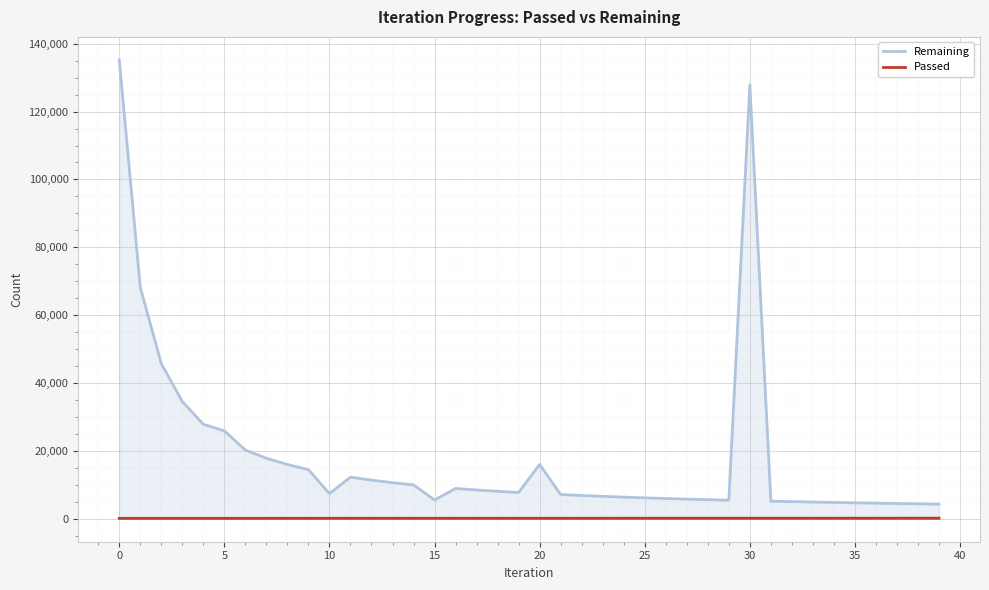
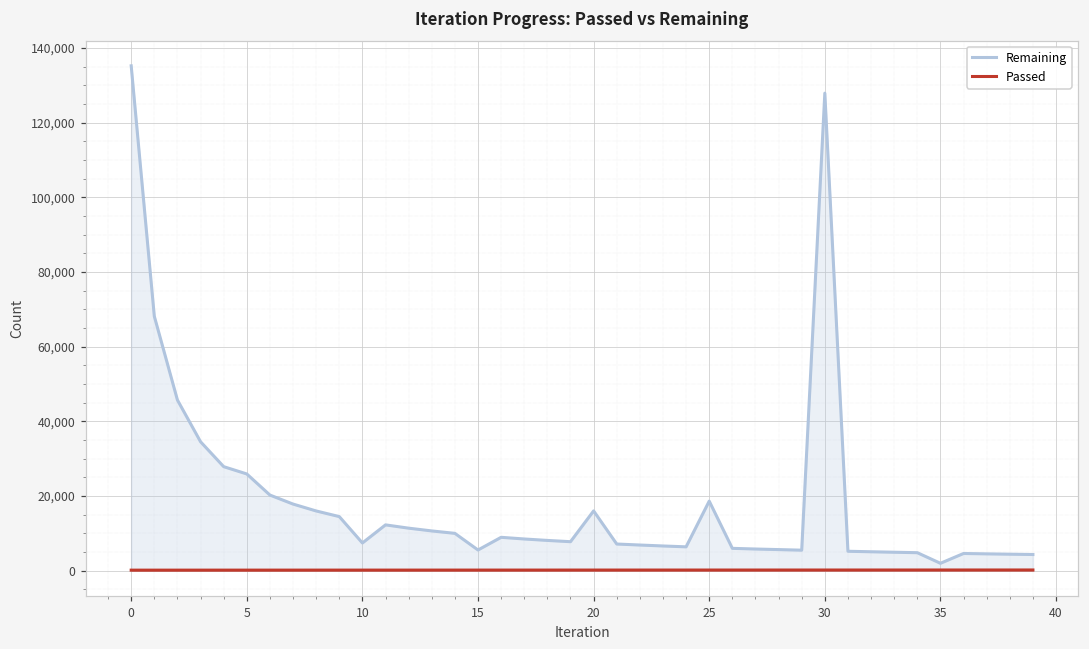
  {
    "Remaining": {
      "0": "135,000",
      "5": "26,000",
      "10": "7,000",
      "15": "6,000",
      "20": "16,000",
-     "25": "6,000",
+     "25": "19,000",
      "30": "128,000",
-     "35": "5,000"
+     "35": "2,000"
    },
    "Passed": {
      "0": "0",
      "5": "0",
      "10": "0",
      "15": "0",
      "20": "0",
      "25": "0",
      "30": "0",
      "35": "0"
    }
  }
